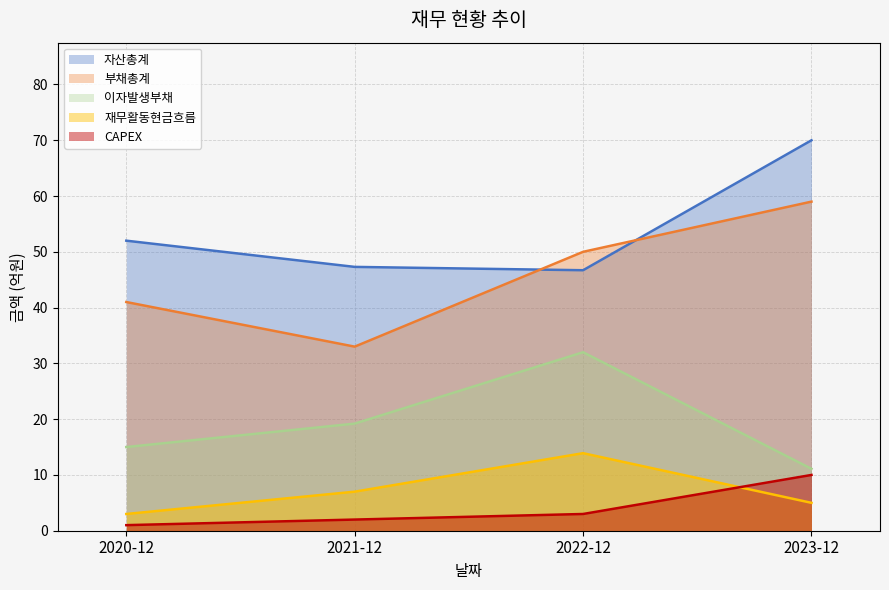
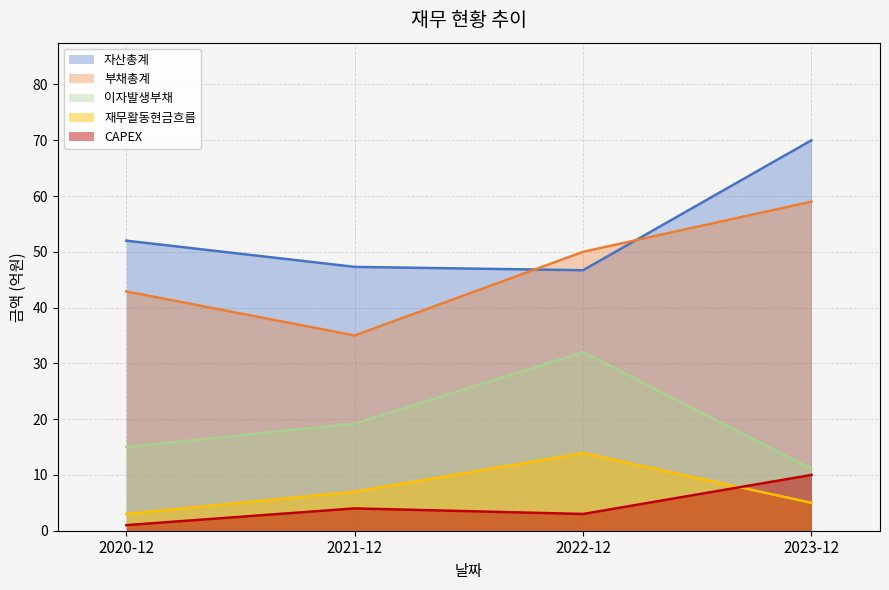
  {
    "자산총계": {
      "2020-12": 52,
      "2021-12": 47,
      "2022-12": 47,
      "2023-12": 70
    },
    "부채총계": {
-     "2020-12": 41,
-     "2021-12": 33,
+     "2020-12": 43,
+     "2021-12": 35,
      "2022-12": 50,
      "2023-12": 59
    },
    "이자발생부채": {
      "2020-12": 15,
      "2021-12": 19,
      "2022-12": 32,
      "2023-12": 11
    },
    "재무활동현금흐름": {
      "2020-12": 3,
      "2021-12": 7,
      "2022-12": 14,
      "2023-12": 5
    },
    "CAPEX": {
      "2020-12": 1,
-     "2021-12": 2,
+     "2021-12": 4,
      "2022-12": 3,
      "2023-12": 10
    }
  }
